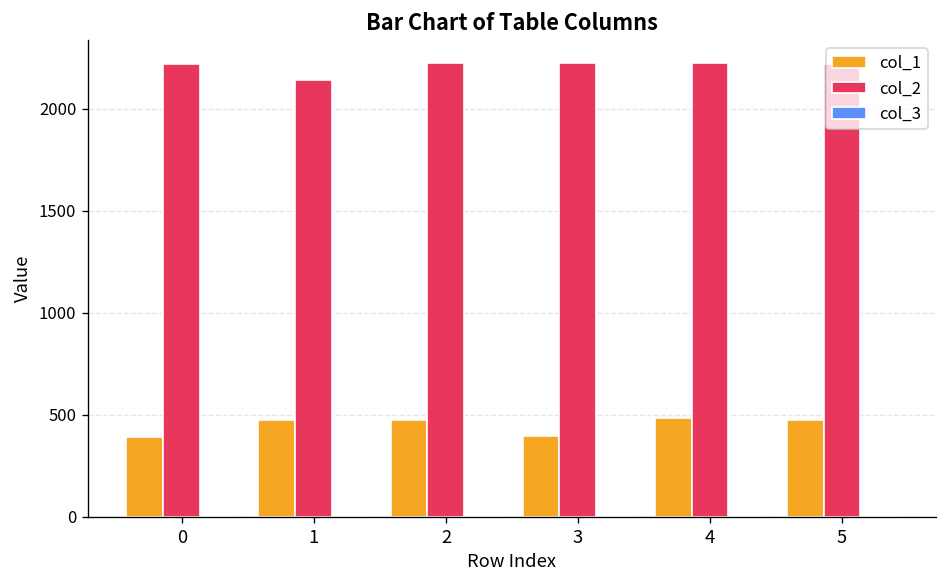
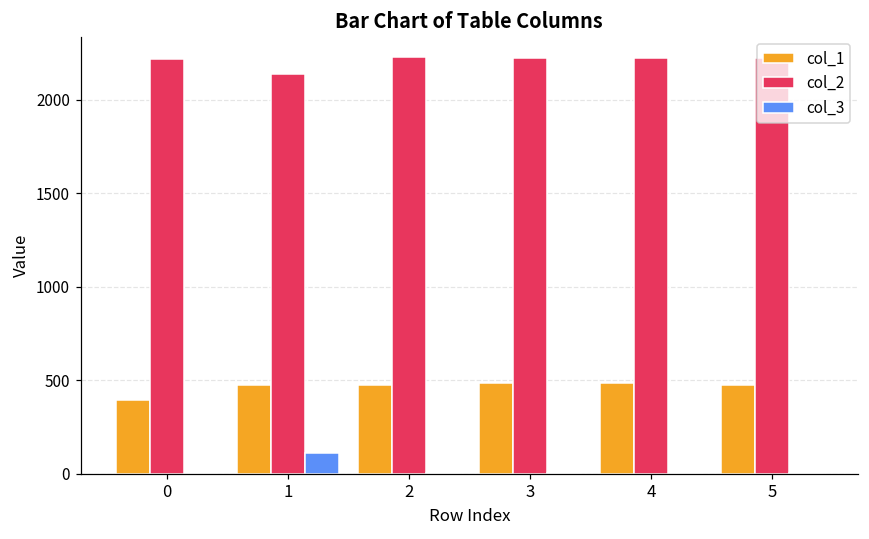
  {
    "col_1": {
      "0": 390,
      "1": 480,
      "2": 480,
-     "3": 400,
+     "3": 490,
      "4": 480,
      "5": 480
    },
    "col_2": {
      "0": 2220,
      "1": 2140,
      "2": 2230,
      "3": 2220,
      "4": 2220
    },
    "col_3": {
      "0": 0,
-     "1": 0
+     "1": 110
    }
  }
